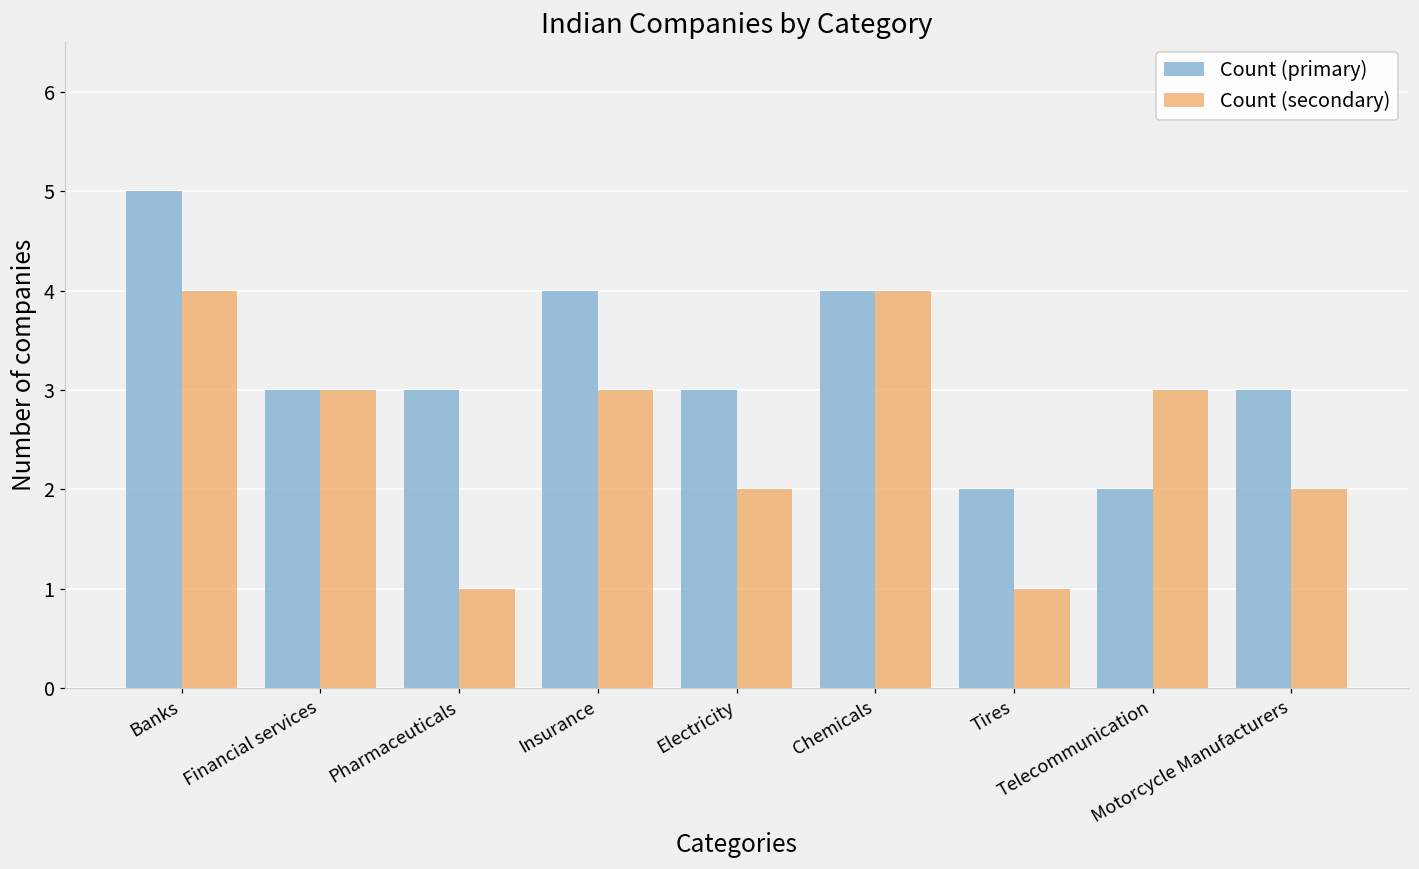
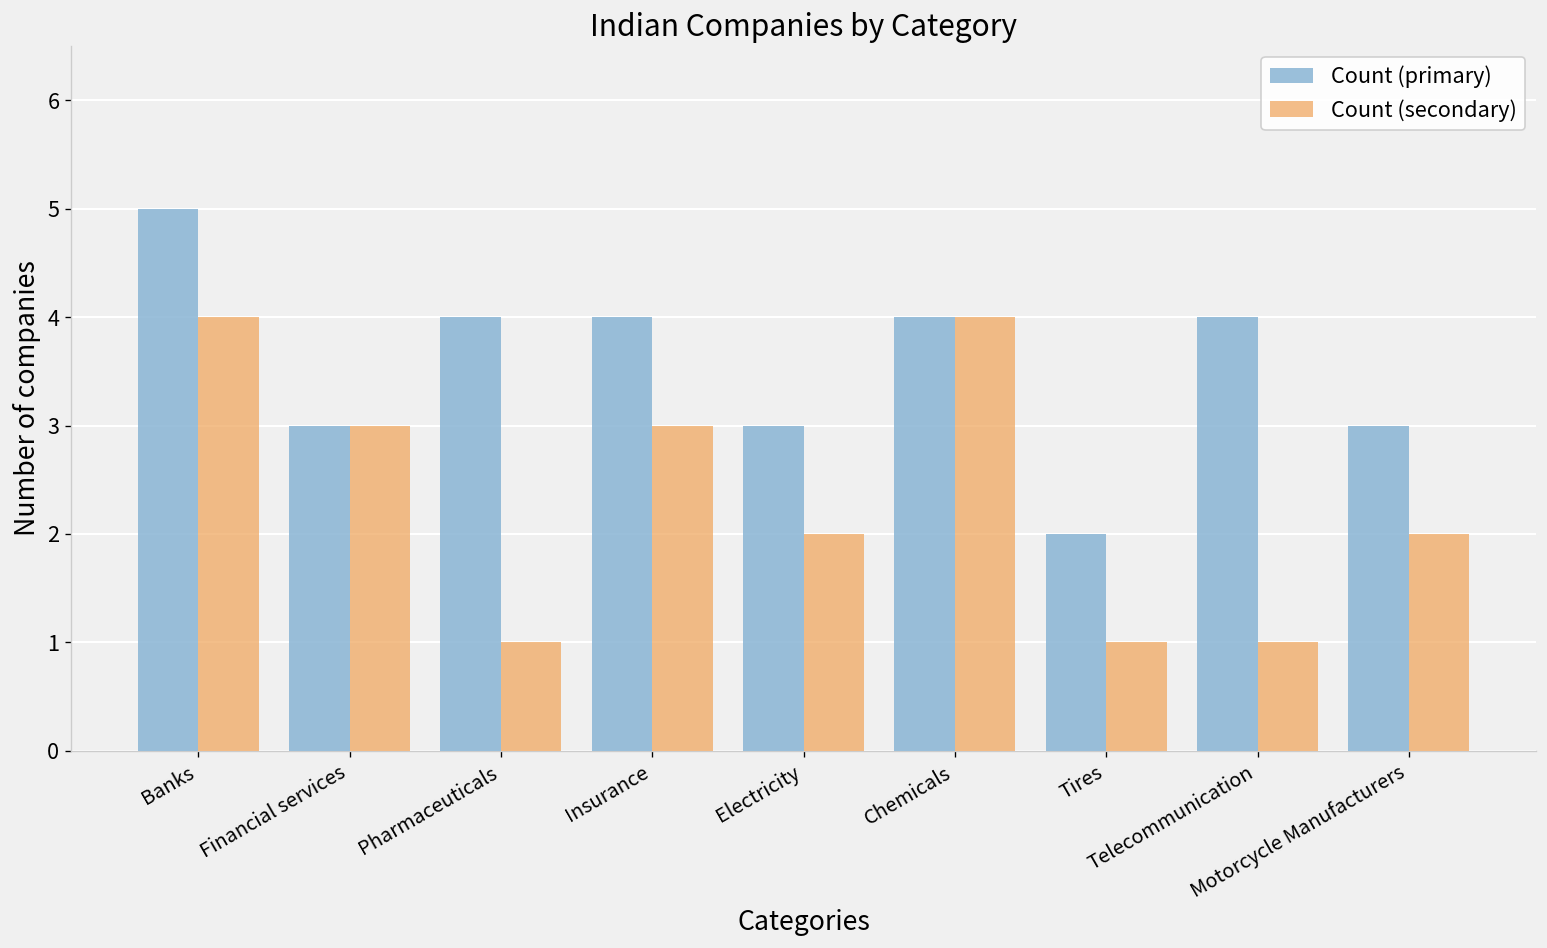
  {
    "Count (primary)": {
      "Banks": 5,
      "Financial services": 3,
-     "Pharmaceuticals": 3,
+     "Pharmaceuticals": 4,
      "Insurance": 4,
      "Electricity": 3,
      "Chemicals": 4,
      "Tires": 2,
-     "Telecommunication": 2,
+     "Telecommunication": 4,
      "Motorcycle Manufacturers": 3
    },
    "Count (secondary)": {
      "Banks": 4,
      "Financial services": 3,
      "Pharmaceuticals": 1,
      "Insurance": 3,
      "Electricity": 2,
      "Chemicals": 4,
      "Tires": 1,
-     "Telecommunication": 3,
+     "Telecommunication": 1,
      "Motorcycle Manufacturers": 2
    }
  }
